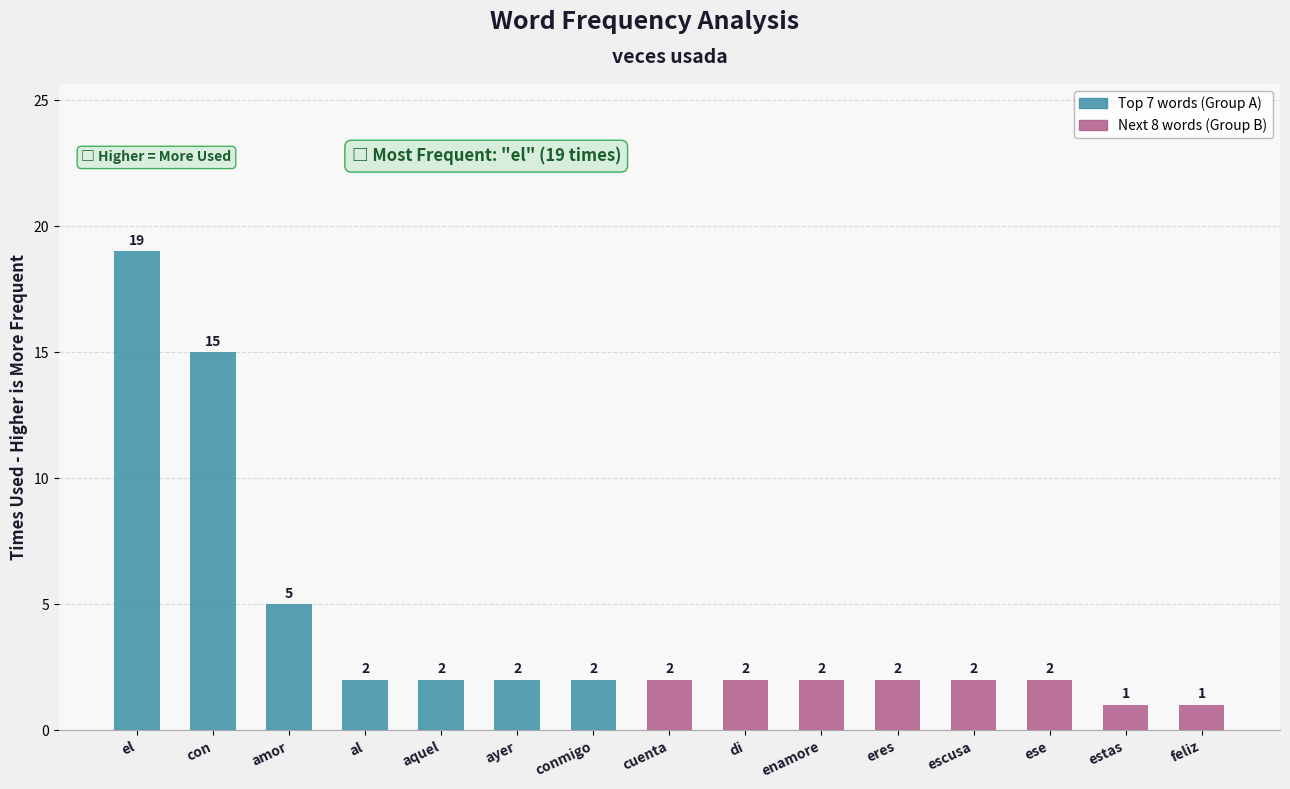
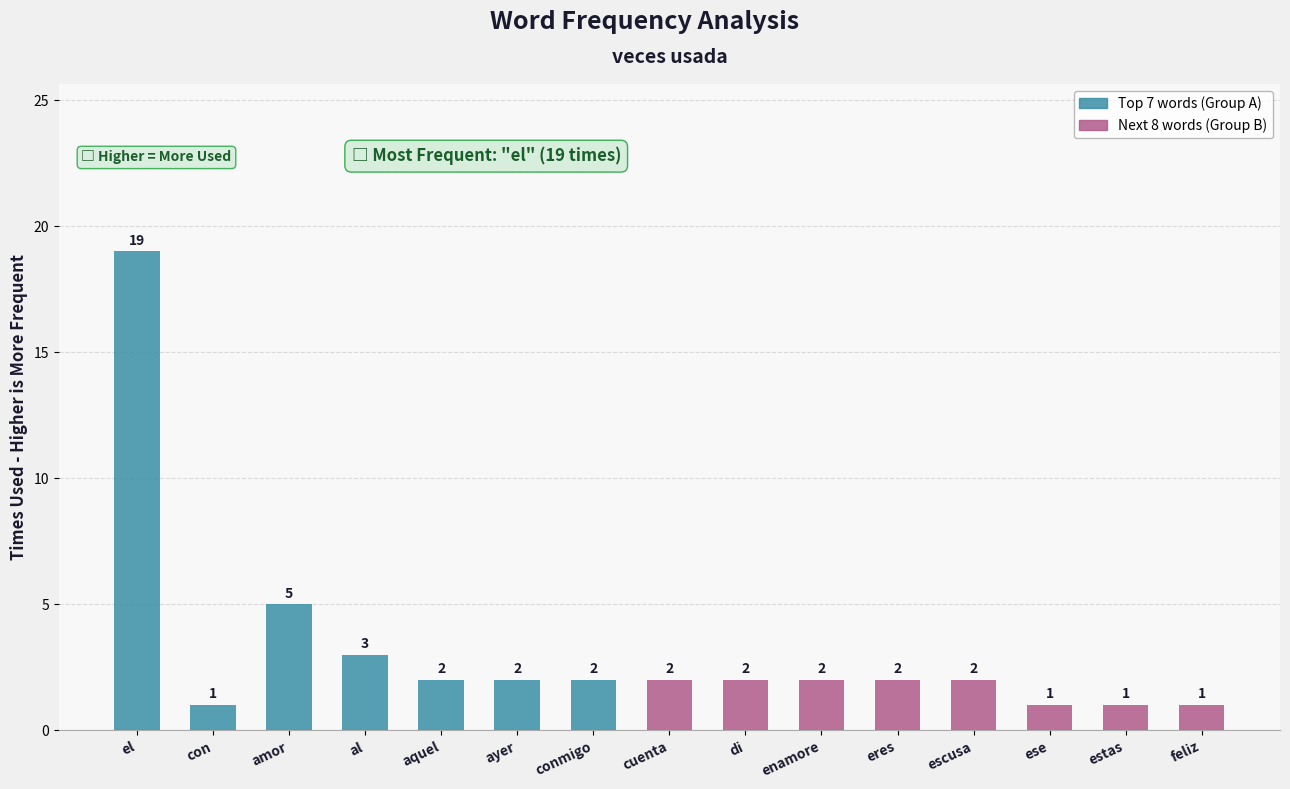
  {
    "el": 19,
-   "con": 15,
+   "con": 1,
    "amor": 5,
-   "al": 2,
+   "al": 3,
    "aquel": 2,
    "ayer": 2,
    "conmigo": 2,
    "cuenta": 2,
    "di": 2,
    "enamore": 2,
    "eres": 2,
    "escusa": 2,
-   "ese": 2,
+   "ese": 1,
    "estas": 1,
    "feliz": 1
  }
